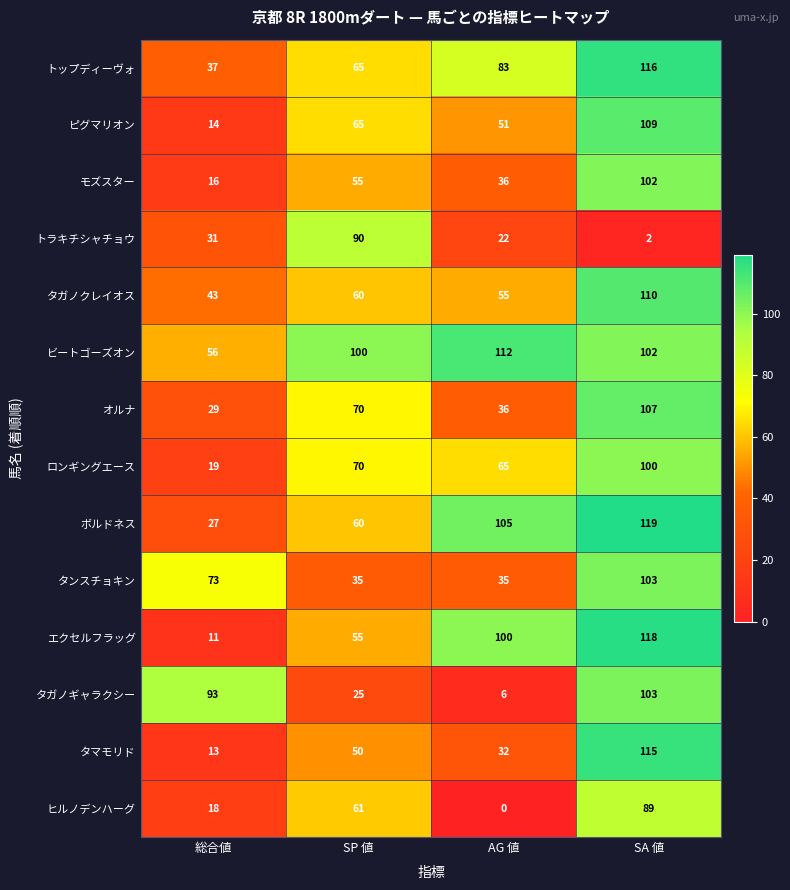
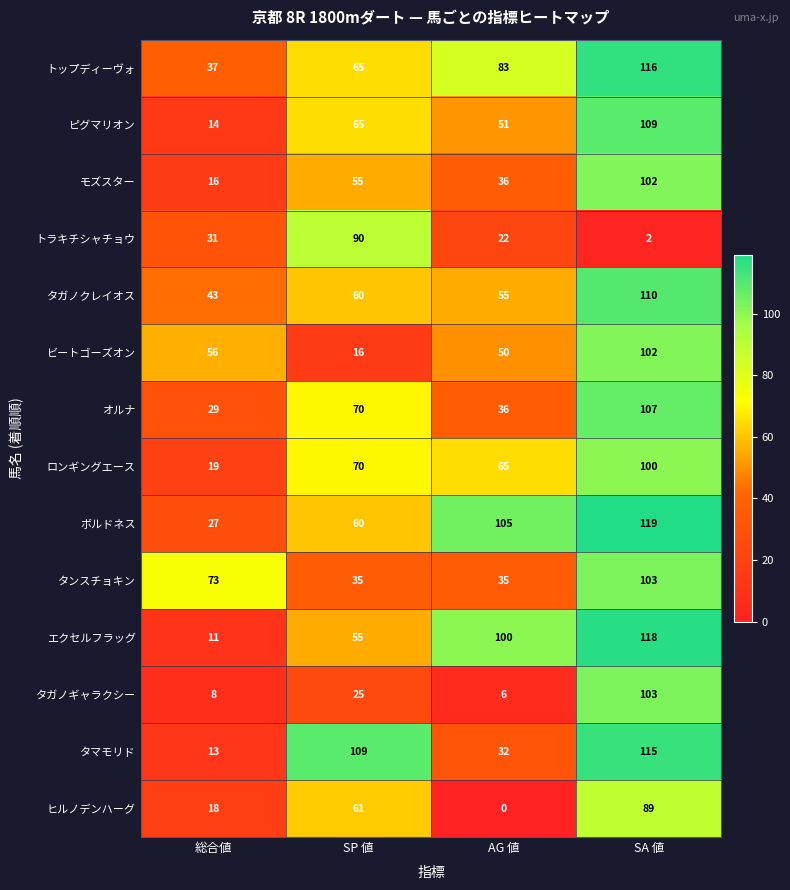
  {
    "トップディーヴォ": {
      "総合値": 37,
      "SP 値": 65,
      "AG 値": 83,
      "SA 値": 116
    },
    "ピグマリオン": {
      "総合値": 14,
      "SP 値": 65,
      "AG 値": 51,
      "SA 値": 109
    },
    "モズスター": {
      "総合値": 16,
      "SP 値": 55,
      "AG 値": 36,
      "SA 値": 102
    },
    "トラキチシャチョウ": {
      "総合値": 31,
      "SP 値": 90,
      "AG 値": 22,
      "SA 値": 2
    },
    "タガノクレイオス": {
      "総合値": 43,
      "SP 値": 60,
      "AG 値": 55,
      "SA 値": 110
    },
    "ビートゴーズオン": {
      "総合値": 56,
-     "SP 値": 100,
-     "AG 値": 112,
+     "SP 値": 16,
+     "AG 値": 50,
      "SA 値": 102
    },
    "オルナ": {
      "総合値": 29,
      "SP 値": 70,
      "AG 値": 36,
      "SA 値": 107
    },
    "ロンギングエース": {
      "総合値": 19,
      "SP 値": 70,
      "AG 値": 65,
      "SA 値": 100
    },
    "ボルドネス": {
      "総合値": 27,
      "SP 値": 60,
      "AG 値": 105,
      "SA 値": 119
    },
    "タンスチョキン": {
      "総合値": 73,
      "SP 値": 35,
      "AG 値": 35,
      "SA 値": 103
    },
    "エクセルフラッグ": {
      "総合値": 11,
      "SP 値": 55,
      "AG 値": 100,
      "SA 値": 118
    },
    "タガノギャラクシー": {
-     "総合値": 93,
+     "総合値": 8,
      "SP 値": 25,
      "AG 値": 6,
      "SA 値": 103
    },
    "タマモリド": {
      "総合値": 13,
-     "SP 値": 50,
+     "SP 値": 109,
      "AG 値": 32,
      "SA 値": 115
    },
    "ヒルノデンハーグ": {
      "総合値": 18,
      "SP 値": 61,
      "AG 値": 0,
      "SA 値": 89
    }
  }
